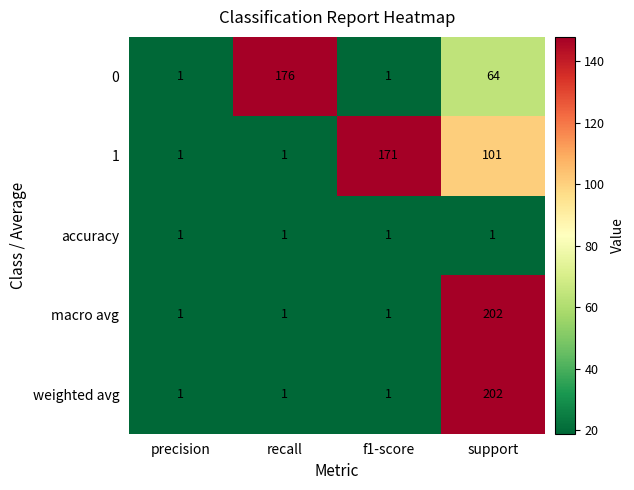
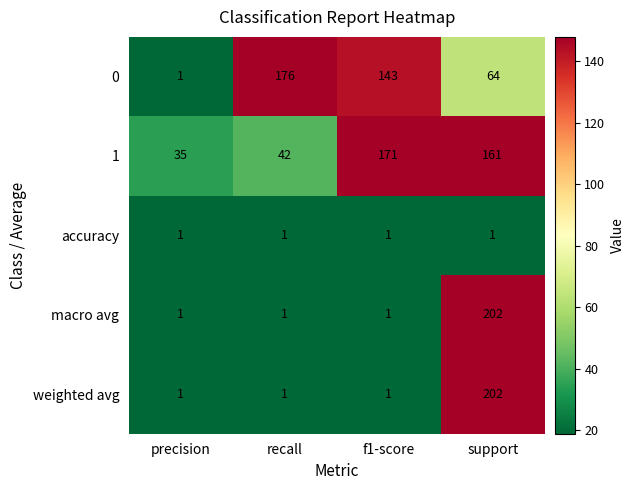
  {
    "0": {
      "precision": 1,
      "recall": 176,
-     "f1-score": 1,
+     "f1-score": 143,
      "support": 64
    },
    "1": {
-     "precision": 1,
-     "recall": 1,
+     "precision": 35,
+     "recall": 42,
      "f1-score": 171,
-     "support": 101
+     "support": 161
    },
    "accuracy": {
      "precision": 1,
      "recall": 1,
      "f1-score": 1,
      "support": 1
    },
    "macro avg": {
      "precision": 1,
      "recall": 1,
      "f1-score": 1,
      "support": 202
    },
    "weighted avg": {
      "precision": 1,
      "recall": 1,
      "f1-score": 1,
      "support": 202
    }
  }
